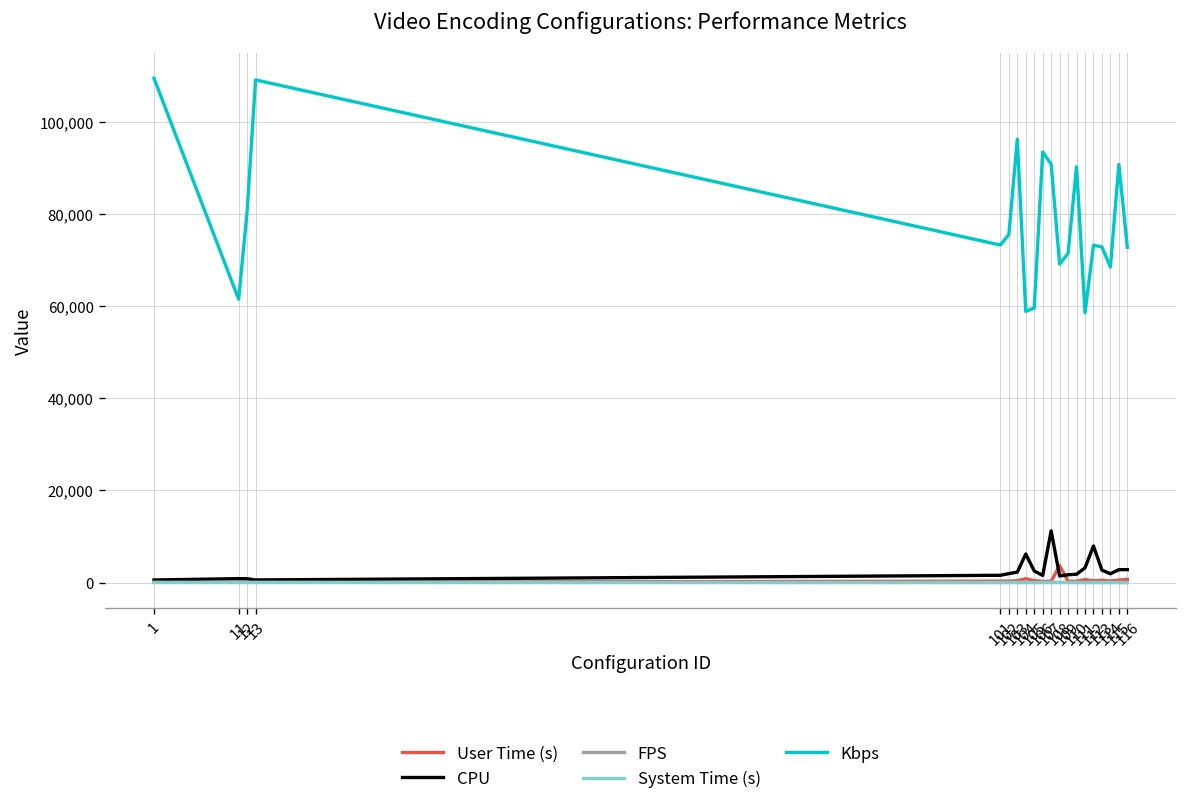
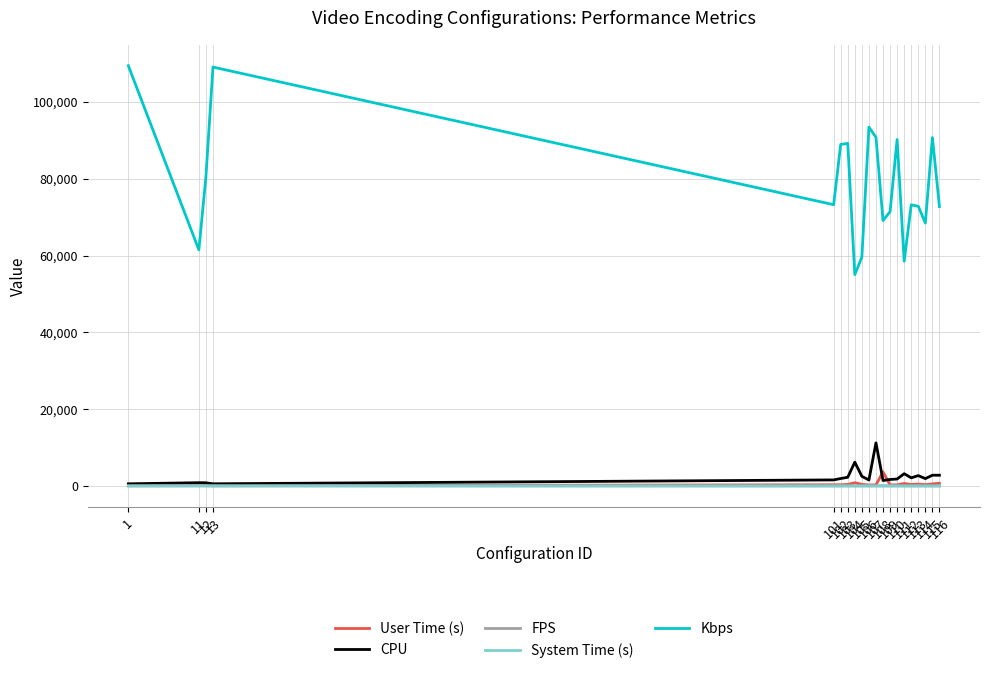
  {
    "User Time (s)": {
      "104": "1,000",
      "108": "4,000",
      "116": "1,000"
    },
    "CPU": {
      "11": "1,000",
      "12": "1,000",
      "101": "2,000",
      "102": "2,000",
      "103": "2,000",
      "104": "6,000",
      "105": "3,000",
      "106": "2,000",
      "107": "11,000",
      "108": "1,000",
      "109": "2,000",
      "110": "2,000",
      "111": "3,000",
-     "112": "8,000",
+     "112": "2,000",
      "113": "3,000",
      "114": "2,000",
      "115": "3,000",
      "116": "3,000"
    },
    "System Time (s)": {
      "104": "0",
      "108": "0",
      "116": "0"
    },
    "Kbps": {
      "1": "109,000",
      "11": "62,000",
      "12": "81,000",
      "13": "109,000",
      "101": "73,000",
-     "102": "76,000",
-     "103": "96,000",
-     "104": "59,000",
+     "102": "89,000",
+     "103": "89,000",
+     "104": "55,000",
      "105": "60,000",
      "106": "93,000",
      "107": "91,000",
      "108": "69,000",
      "109": "71,000",
      "110": "90,000",
      "111": "59,000",
      "112": "73,000",
      "113": "73,000",
      "114": "68,000",
      "115": "91,000",
      "116": "73,000"
    }
  }
